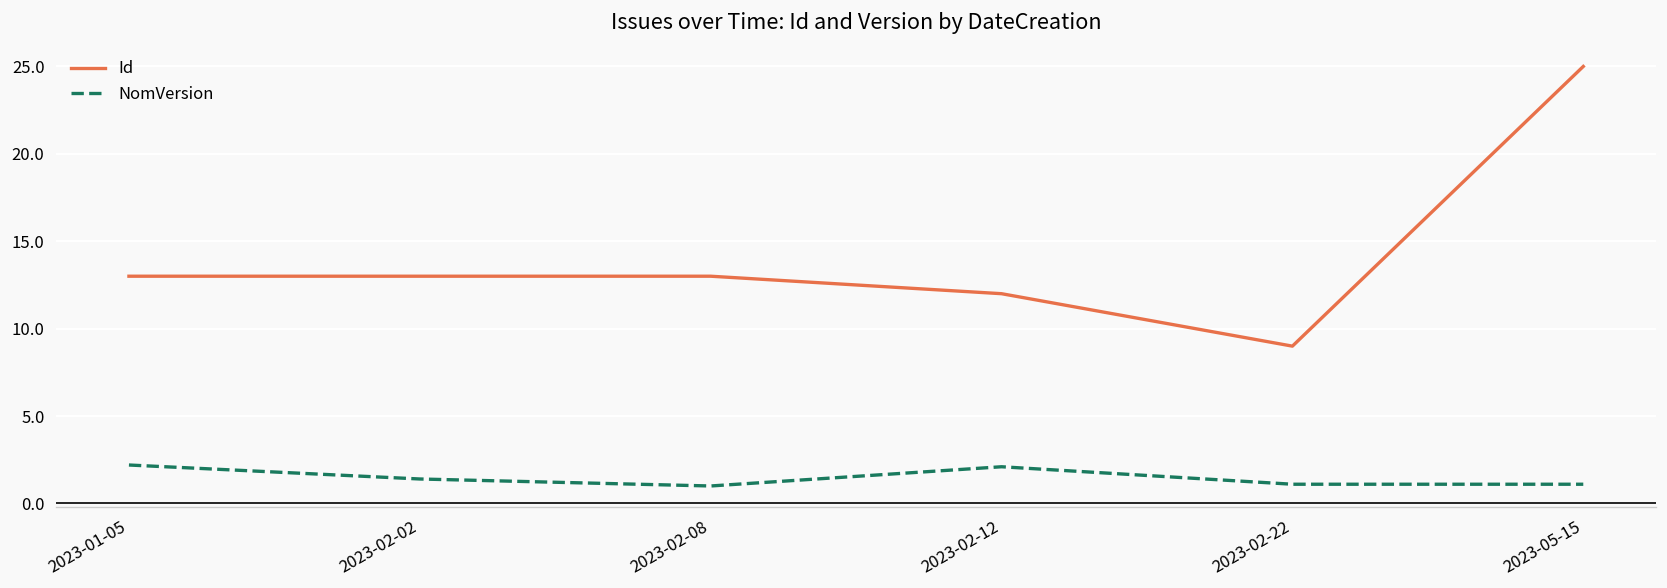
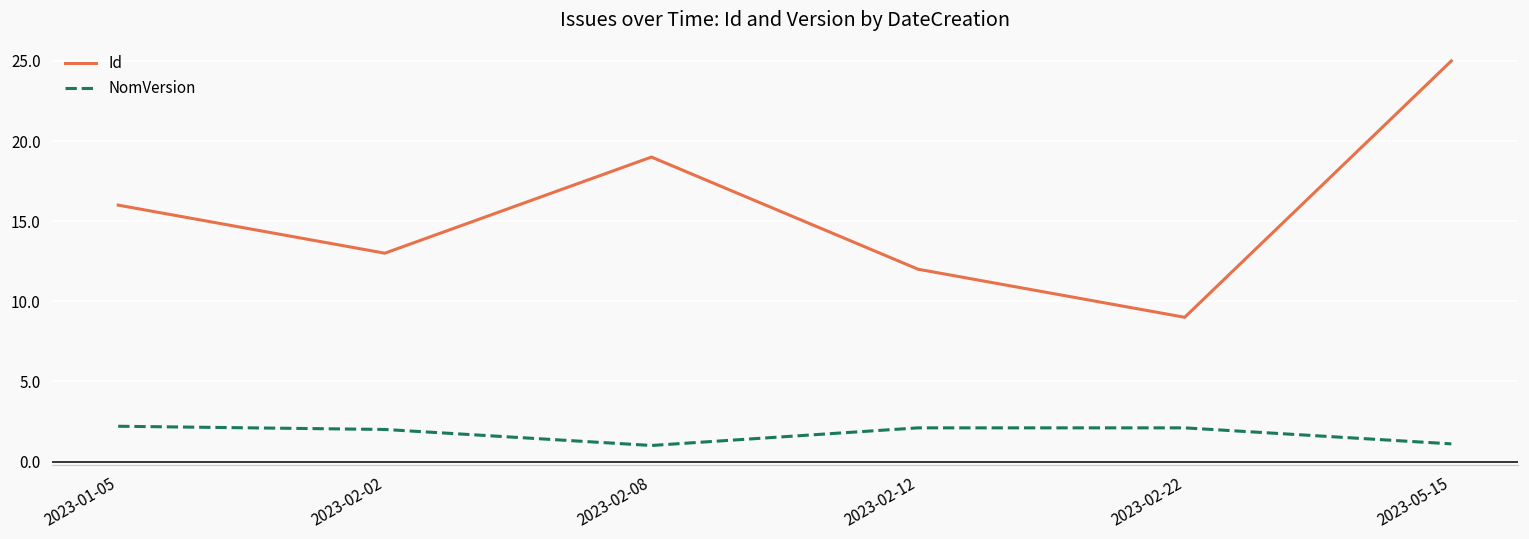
  {
    "Id": {
-     "2023-01-05": 13,
+     "2023-01-05": 16,
      "2023-02-02": 13,
-     "2023-02-08": 13,
+     "2023-02-08": 19,
      "2023-02-12": 12,
      "2023-02-22": 9,
      "2023-05-15": 25
    },
    "NomVersion": {
      "2023-01-05": 2.2,
-     "2023-02-02": 1.4,
+     "2023-02-02": 2.0,
      "2023-02-08": 1.0,
      "2023-02-12": 2.1,
-     "2023-02-22": 1.1,
+     "2023-02-22": 2.1,
      "2023-05-15": 1.1
    }
  }
